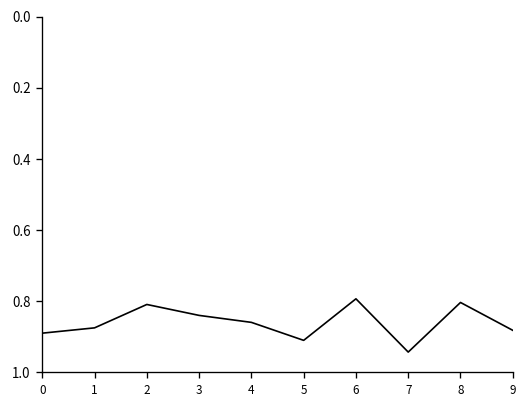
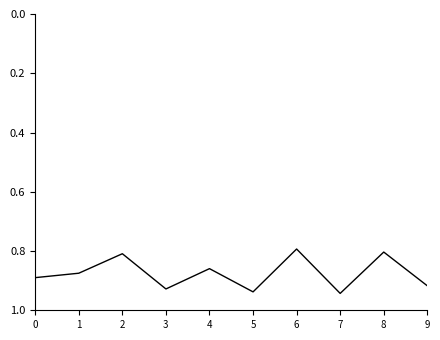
  {
    "0": 0.89,
    "1": 0.87,
    "2": 0.81,
-   "3": 0.84,
+   "3": 0.93,
    "4": 0.86,
-   "5": 0.91,
+   "5": 0.94,
    "6": 0.79,
    "7": 0.94,
    "8": 0.80,
-   "9": 0.88
+   "9": 0.92
  }
